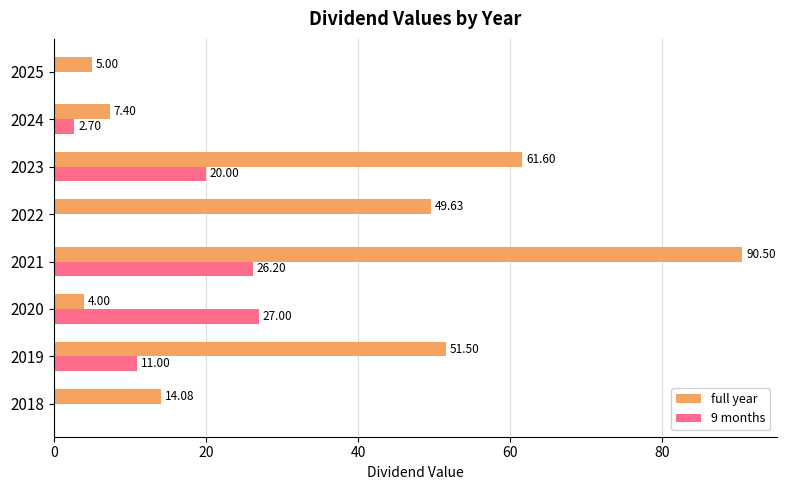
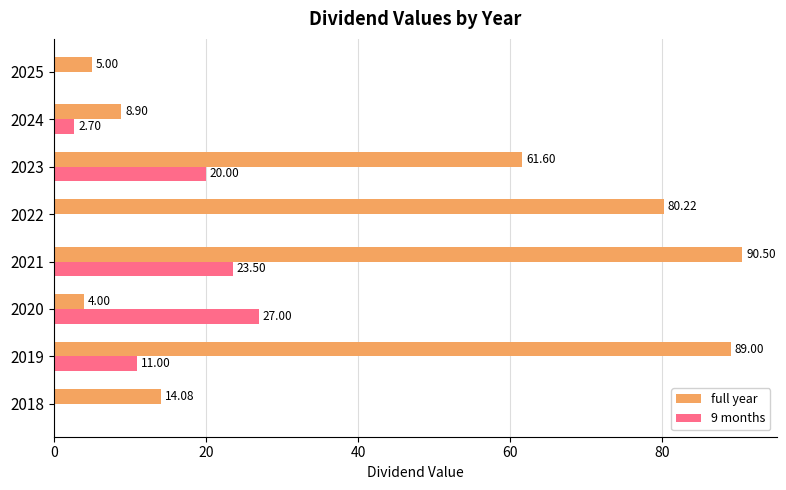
  {
    "full year": {
      "2025": 5.00,
-     "2024": 7.40,
+     "2024": 8.90,
      "2023": 61.60,
-     "2022": 49.63,
+     "2022": 80.22,
      "2021": 90.50,
      "2020": 4.00,
-     "2019": 51.50,
+     "2019": 89.00,
      "2018": 14.08
    },
    "9 months": {
      "2024": 2.70,
      "2023": 20.00,
-     "2021": 26.20,
+     "2021": 23.50,
      "2020": 27.00,
      "2019": 11.00
    }
  }
